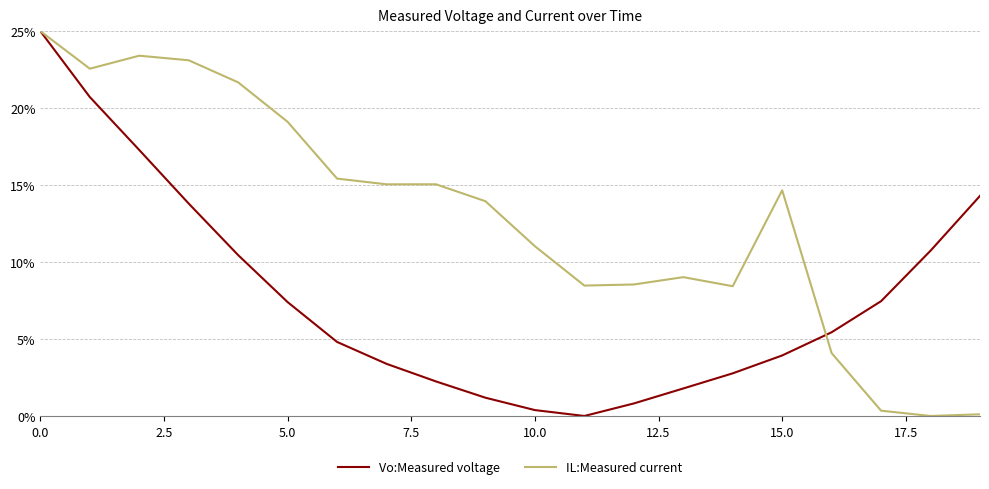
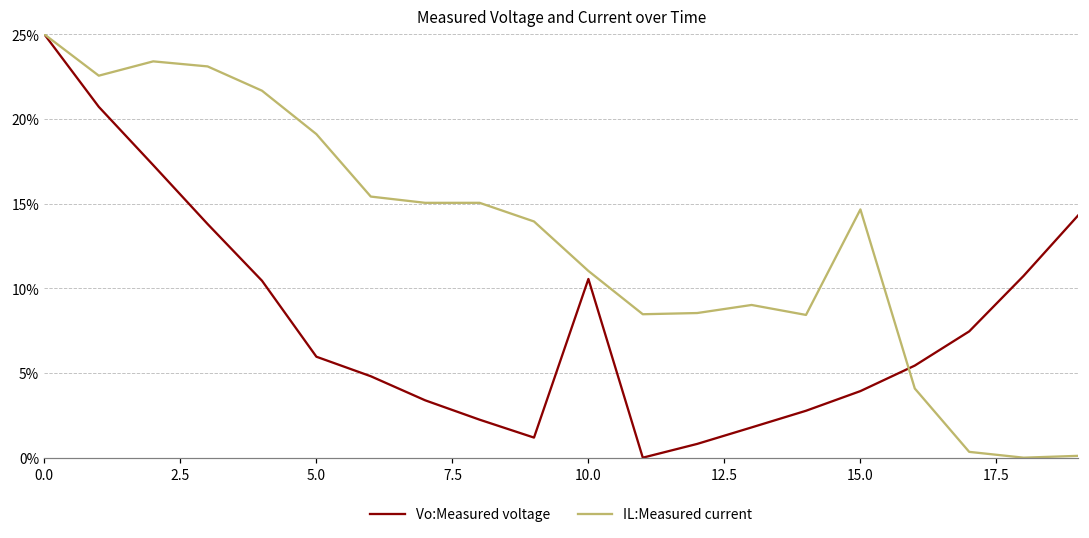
  {
    "Vo:Measured voltage": {
-     "5.0": "7.4%",
-     "10.0": "0.4%",
+     "5.0": "6.0%",
+     "10.0": "10.6%",
      "15.0": "3.9%"
    },
    "IL:Measured current": {
      "5.0": "19.1%",
      "10.0": "11.0%",
      "15.0": "14.7%"
    }
  }
